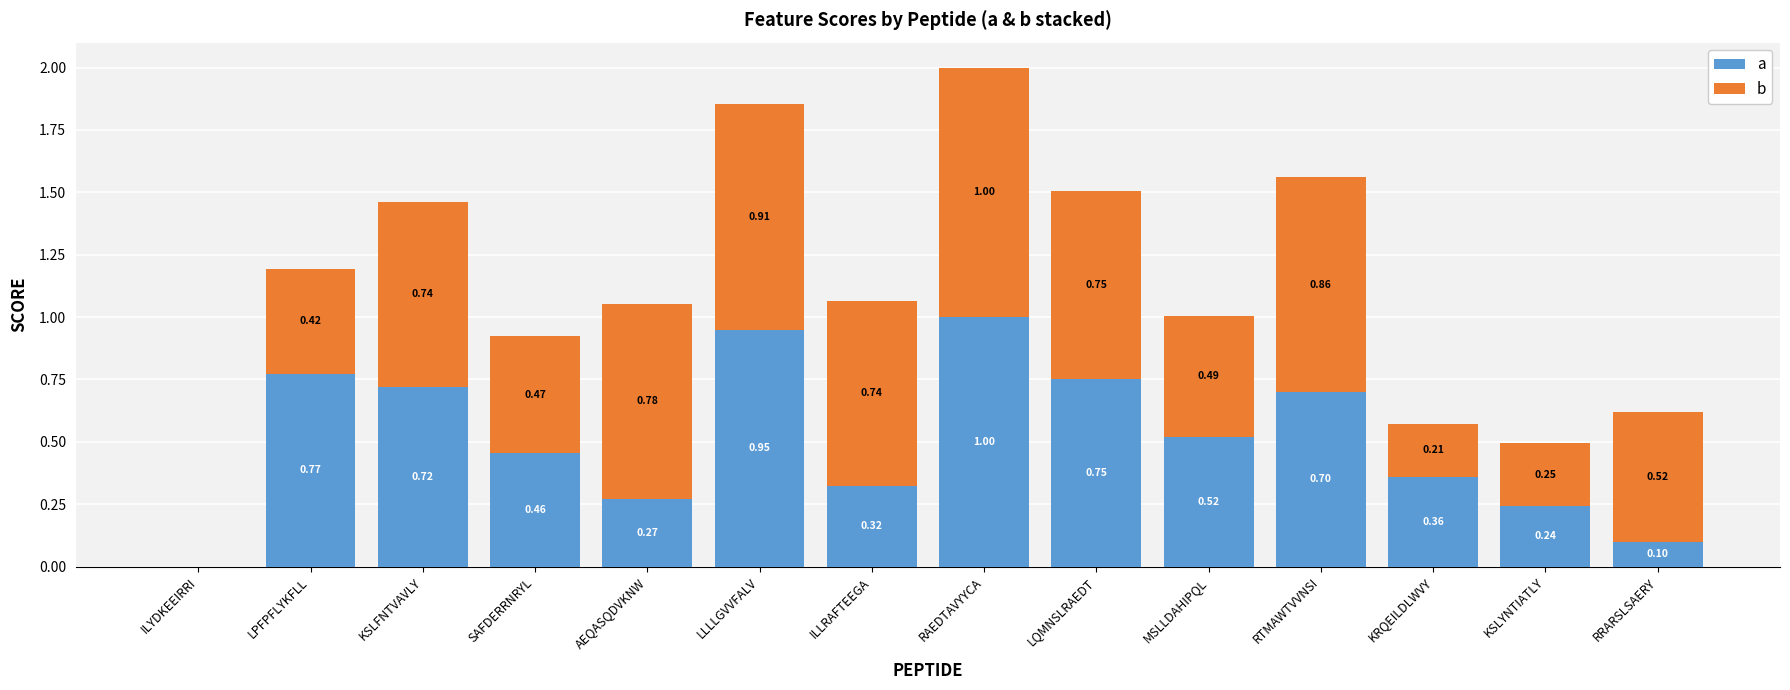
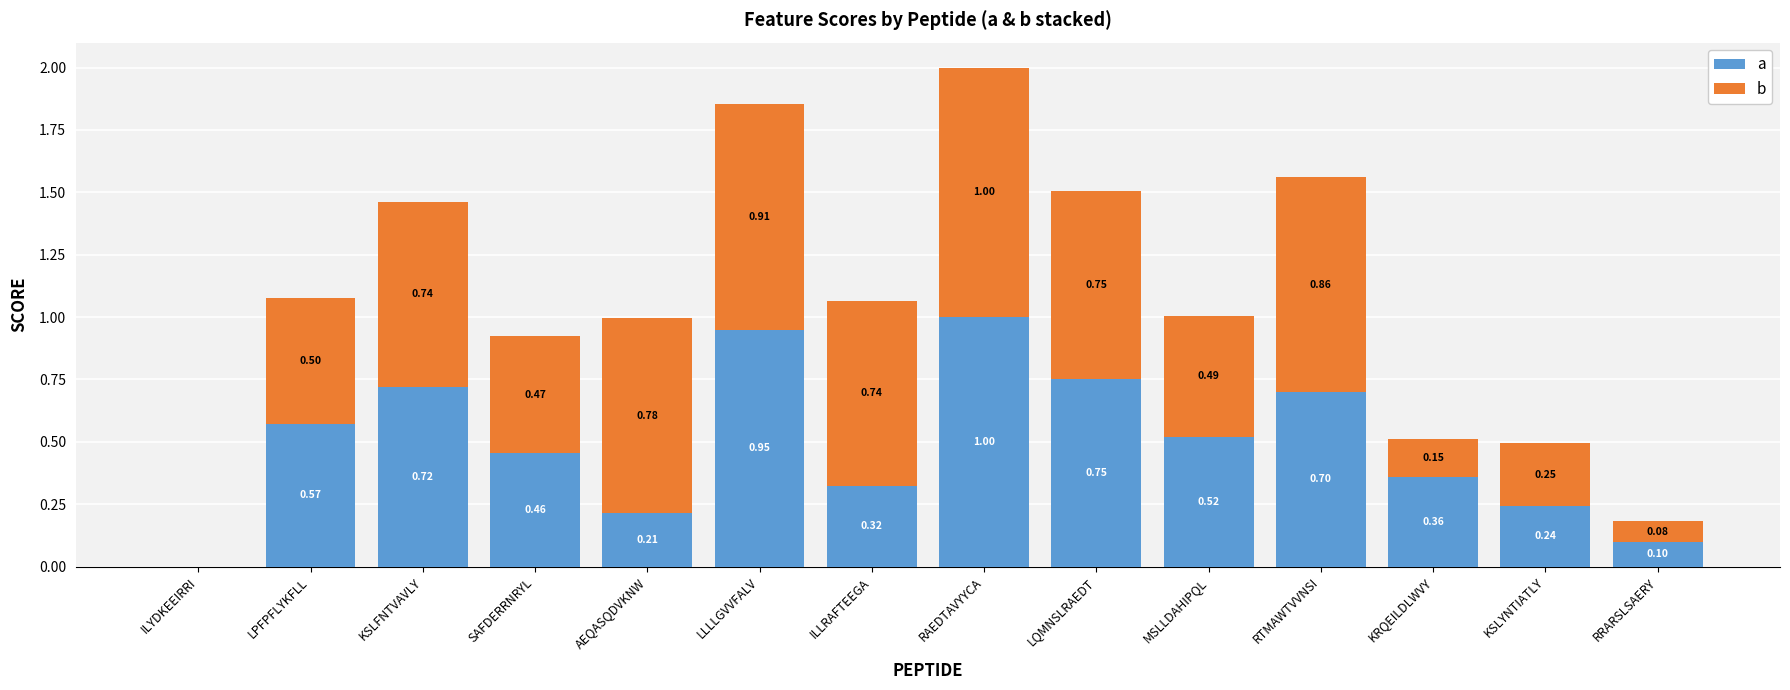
  {
    "a": {
-     "LPFPFLYKFLL": 0.77,
+     "LPFPFLYKFLL": 0.57,
      "KSLFNTVAVLY": 0.72,
      "SAFDERRNRYL": 0.46,
-     "AEQASQDVKNW": 0.27,
+     "AEQASQDVKNW": 0.21,
      "LLLLGVVFALV": 0.95,
      "ILLRAFTEEGA": 0.32,
      "RAEDTAVYYCA": 1.00,
      "LQMNSLRAEDT": 0.75,
      "MSLLDAHIPQL": 0.52,
      "RTMAWTVVNSI": 0.70,
      "KRQEILDLWVY": 0.36,
      "KSLYNTIATLY": 0.24,
      "RRARSLSAERY": 0.10
    },
    "b": {
-     "LPFPFLYKFLL": 0.42,
+     "LPFPFLYKFLL": 0.50,
      "KSLFNTVAVLY": 0.74,
      "SAFDERRNRYL": 0.47,
      "AEQASQDVKNW": 0.78,
      "LLLLGVVFALV": 0.91,
      "ILLRAFTEEGA": 0.74,
      "RAEDTAVYYCA": 1.00,
      "LQMNSLRAEDT": 0.75,
      "MSLLDAHIPQL": 0.49,
      "RTMAWTVVNSI": 0.86,
-     "KRQEILDLWVY": 0.21,
+     "KRQEILDLWVY": 0.15,
      "KSLYNTIATLY": 0.25,
-     "RRARSLSAERY": 0.52
+     "RRARSLSAERY": 0.08
    }
  }
